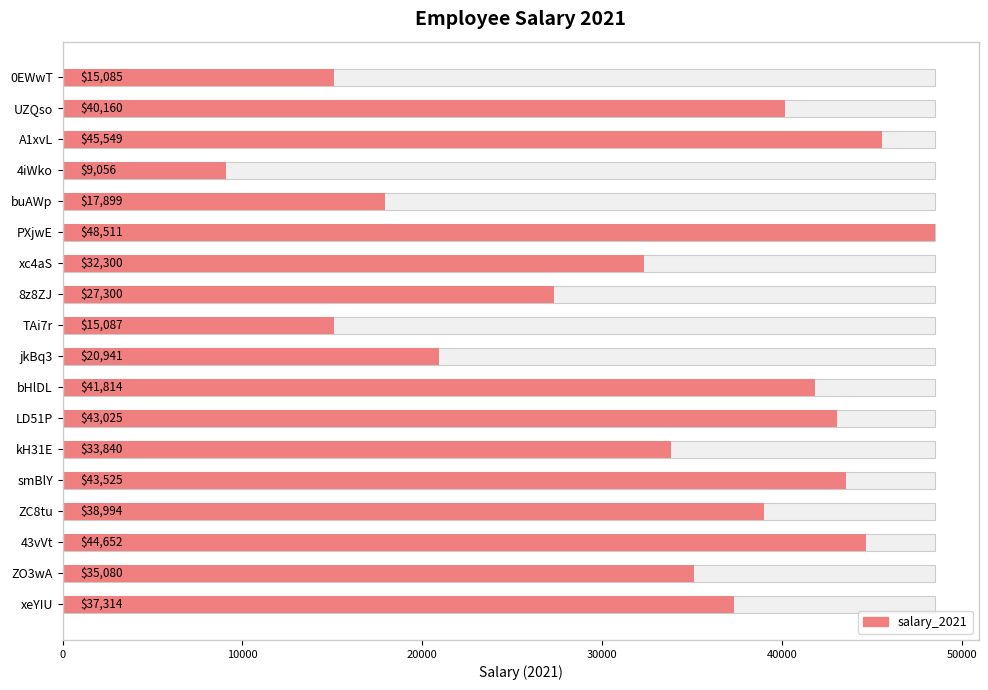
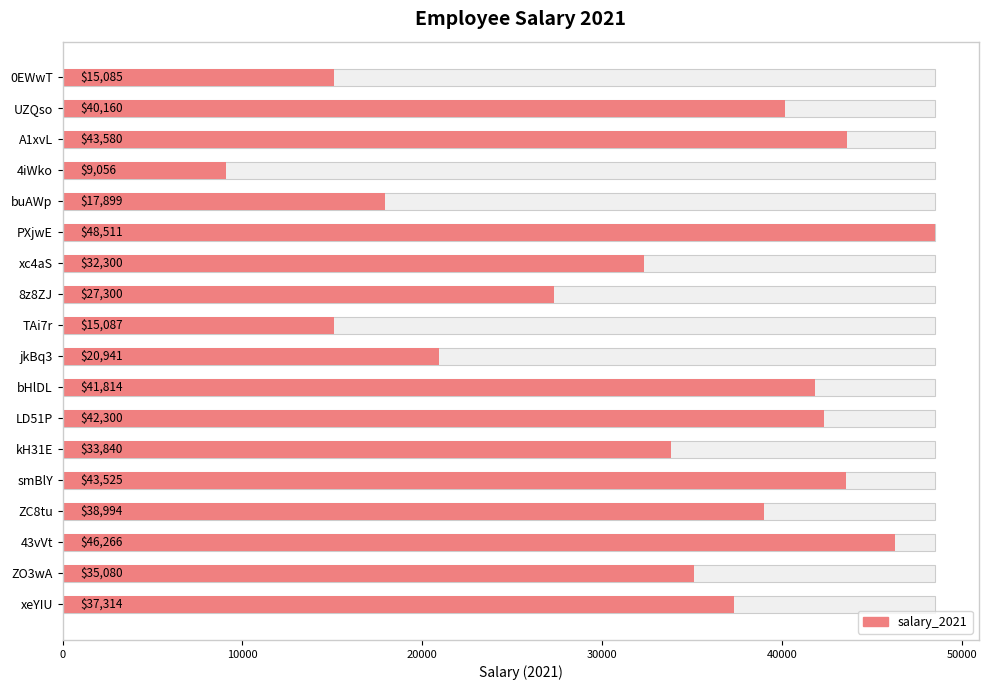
  {
    "salary_2021": {
-     "A1xvL": "$45,549",
+     "A1xvL": "$43,580",
      "PXjwE": "$48,511",
-     "LD51P": "$43,025",
-     "43vVt": "$44,652"
+     "LD51P": "$42,300",
+     "43vVt": "$46,266"
    }
  }
